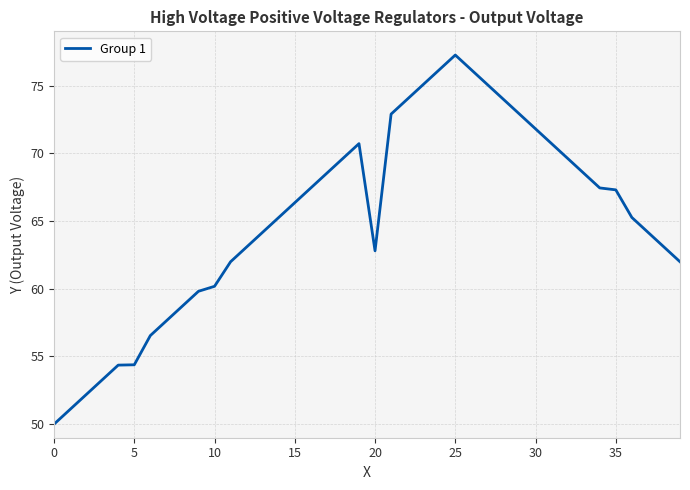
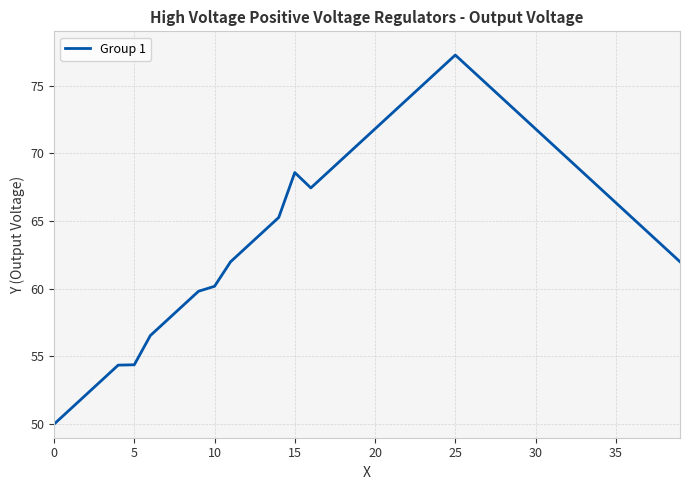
  {
    "0": 50.0,
    "5": 54.4,
    "10": 60.2,
-   "15": 66.3,
-   "20": 62.8,
+   "15": 68.6,
+   "20": 71.8,
    "25": 77.2,
    "30": 71.8,
-   "35": 67.3
+   "35": 66.3
  }
